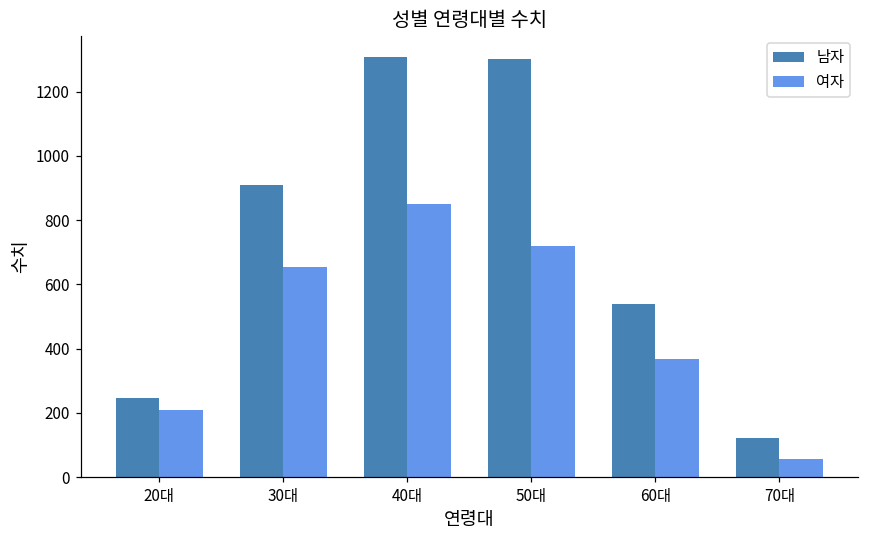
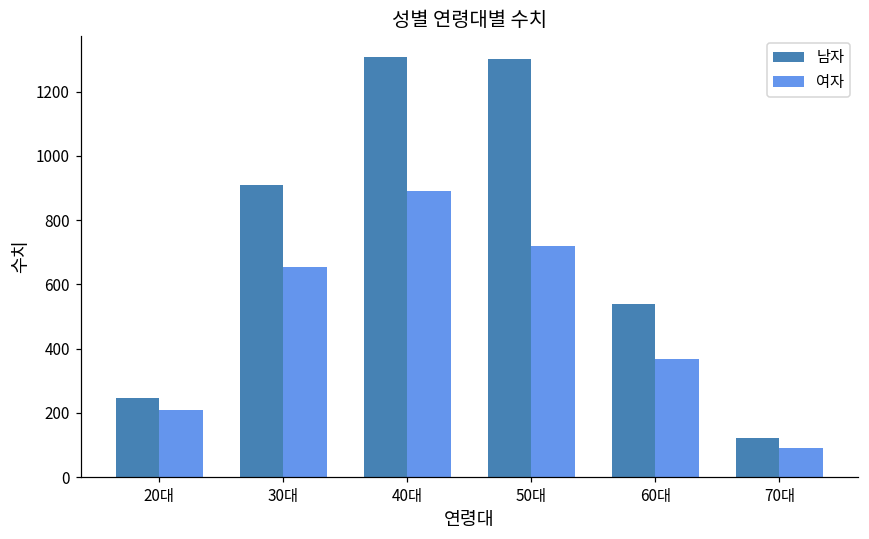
  {
    "남자": {
      "20대": 250,
      "30대": 910,
      "40대": 1310,
      "50대": 1300,
      "60대": 540,
      "70대": 120
    },
    "여자": {
      "20대": 210,
      "30대": 660,
-     "40대": 850,
+     "40대": 890,
      "50대": 720,
      "60대": 370,
-     "70대": 60
+     "70대": 90
    }
  }
